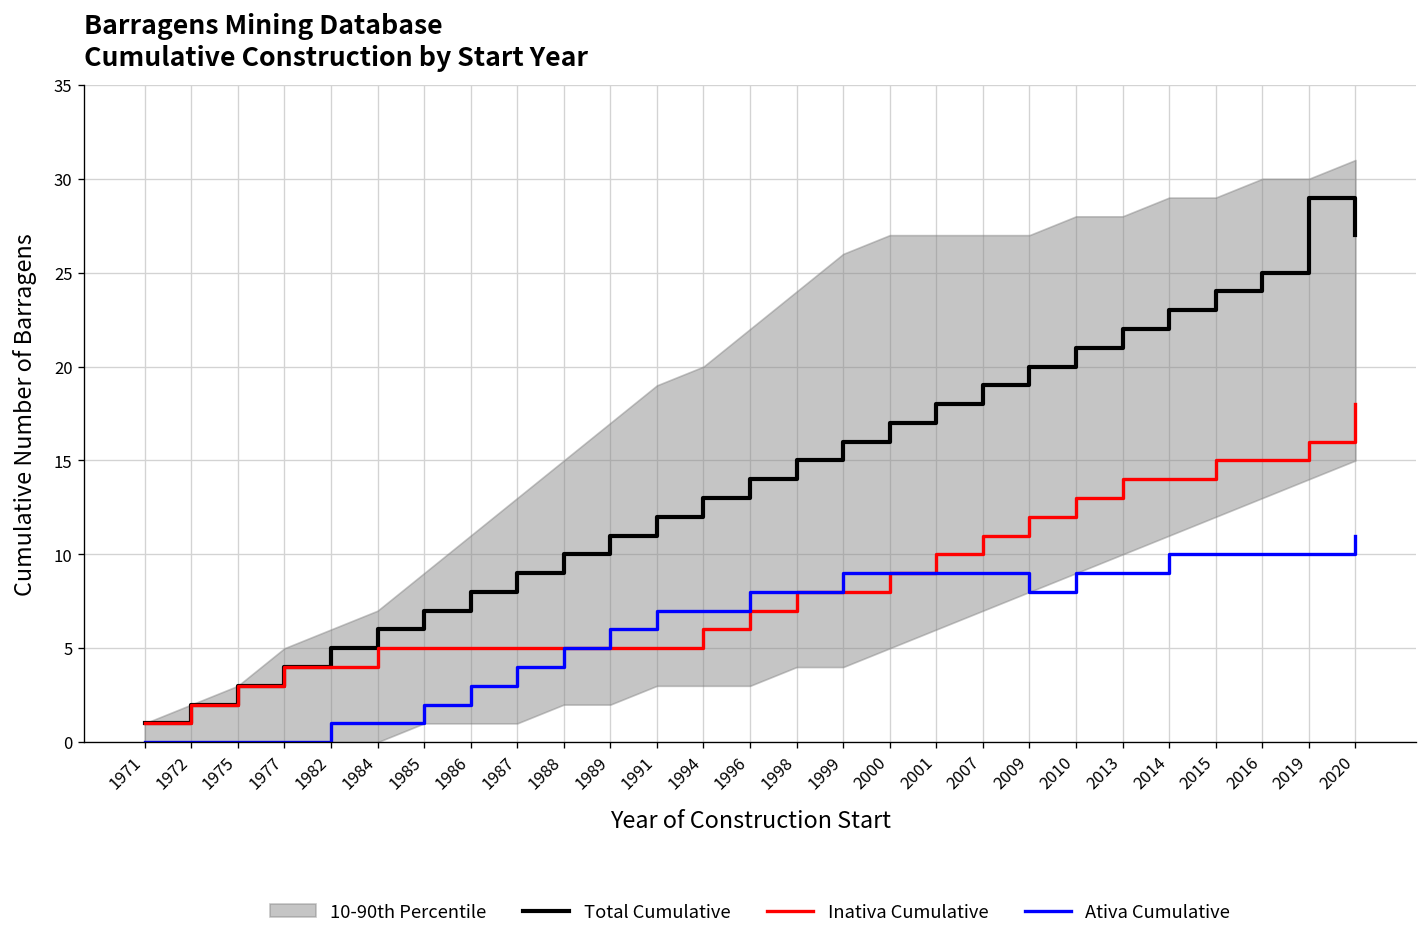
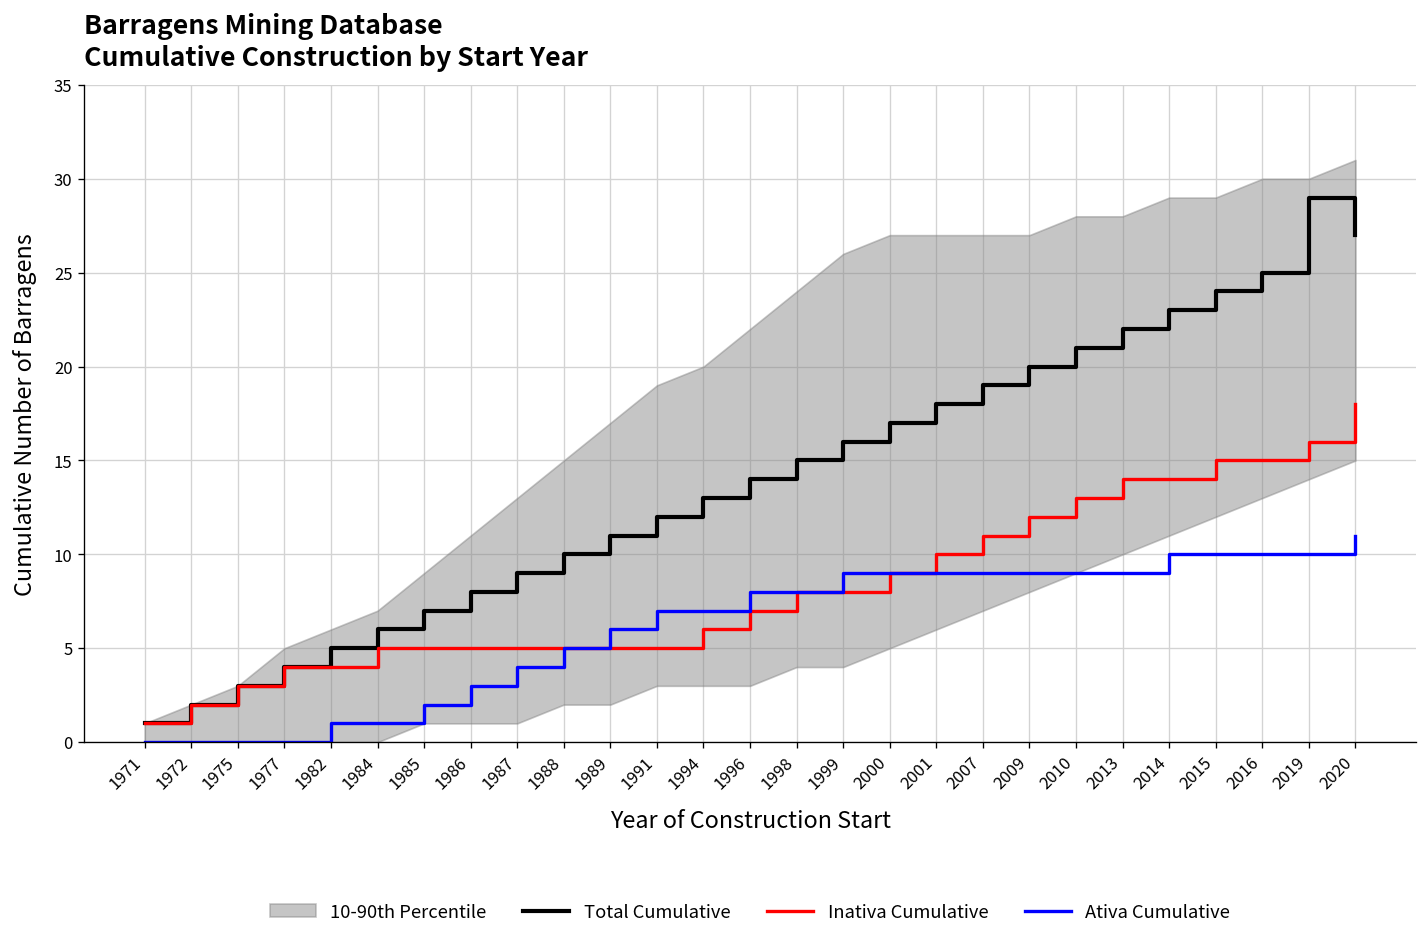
  {
    "Total Cumulative": {
      "1982": 5,
      "1984": 6,
      "1985": 7,
      "1986": 8,
      "1987": 9,
      "1988": 10,
      "1989": 11,
      "1991": 12,
      "1994": 13,
      "1996": 14,
      "1998": 15,
      "1999": 16,
      "2000": 17,
      "2001": 18,
      "2007": 19,
      "2009": 20,
      "2010": 21,
      "2013": 22,
      "2014": 23,
      "2015": 24,
      "2016": 25,
      "2019": 29,
      "2020": 27
    },
    "Inativa Cumulative": {
      "1982": 4,
      "1984": 5,
      "1985": 5,
      "1986": 5,
      "1987": 5,
      "1989": 5,
      "1991": 5,
      "1994": 6,
      "1996": 7,
      "1999": 8,
      "2001": 10,
      "2007": 11,
      "2009": 12,
      "2010": 13,
      "2013": 14,
      "2014": 14,
      "2015": 15,
      "2016": 15,
      "2019": 16,
      "2020": 18
    },
    "Ativa Cumulative": {
      "1971": 0,
      "1972": 0,
      "1975": 0,
      "1977": 0,
      "1982": 1,
      "1984": 1,
      "1985": 2,
      "1986": 3,
      "1987": 4,
      "1989": 6,
      "1991": 7,
      "1994": 7,
      "1996": 8,
      "1999": 9,
      "2001": 9,
      "2007": 9,
-     "2009": 8,
+     "2009": 9,
      "2010": 9,
      "2013": 9,
      "2014": 10,
      "2015": 10,
      "2016": 10,
      "2019": 10,
      "2020": 11
    }
  }
